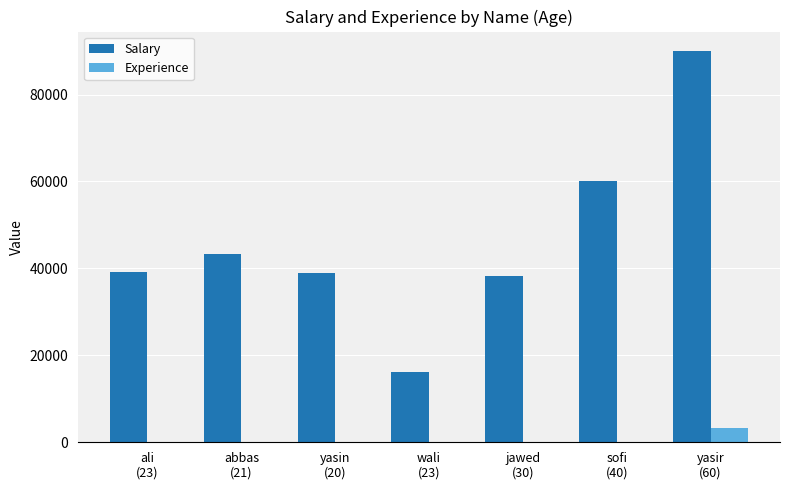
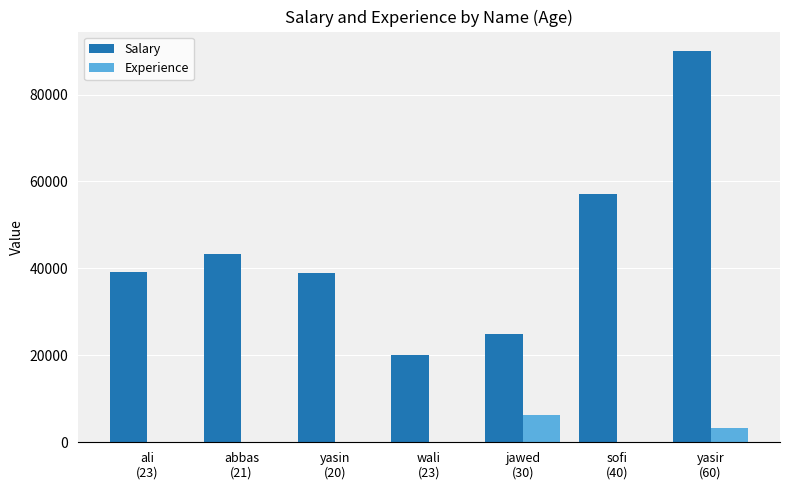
  {
    "Salary": {
      "ali (23)": 39000,
      "abbas (21)": 43000,
      "yasin (20)": 39000,
-     "wali (23)": 16000,
-     "jawed (30)": 38000,
-     "sofi (40)": 60000,
+     "wali (23)": 20000,
+     "jawed (30)": 25000,
+     "sofi (40)": 57000,
      "yasir (60)": 90000
    },
    "Experience": {
-     "jawed (30)": 0,
+     "jawed (30)": 6000,
      "yasir (60)": 3000
    }
  }
